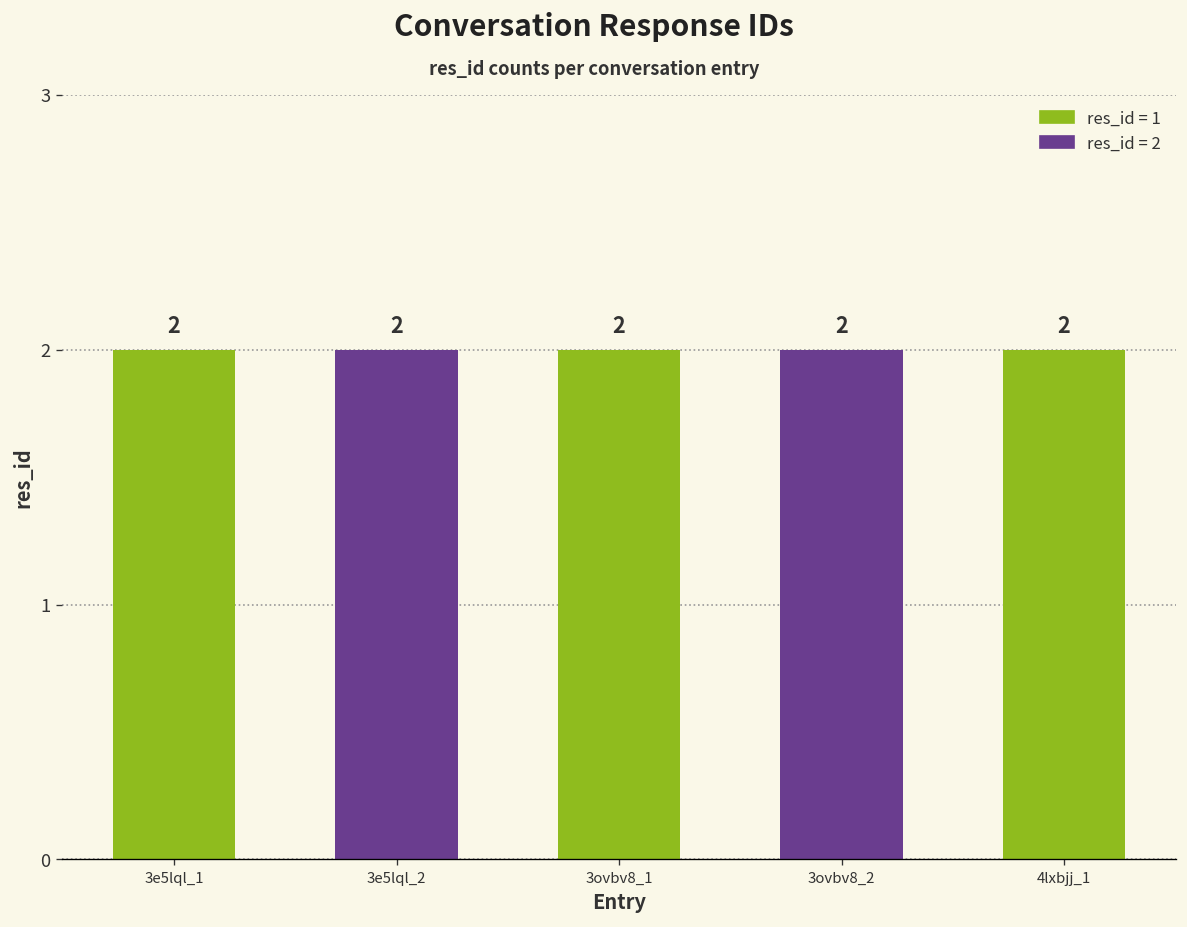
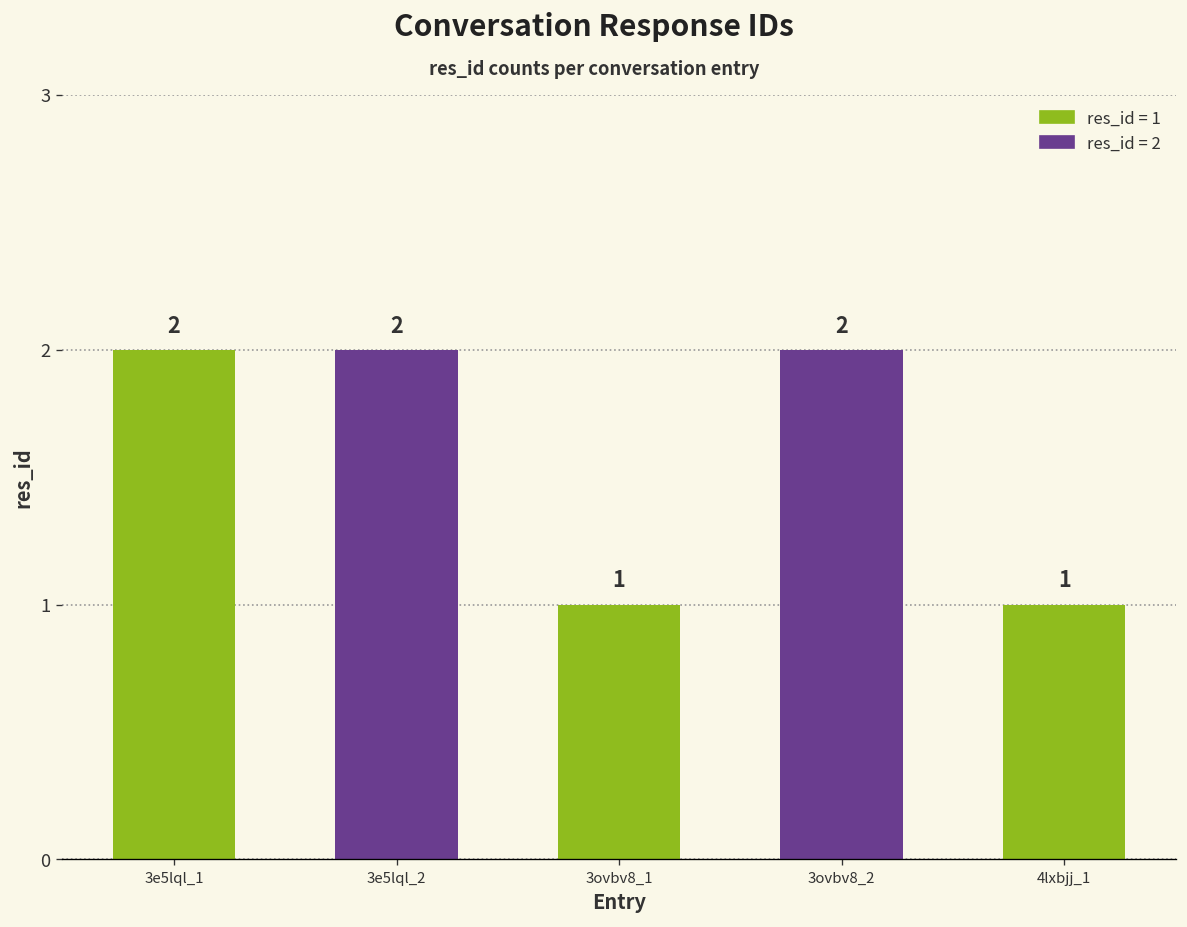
  {
    "3e5lql_1": 2,
    "3e5lql_2": 2,
-   "3ovbv8_1": 2,
+   "3ovbv8_1": 1,
    "3ovbv8_2": 2,
-   "4lxbjj_1": 2
+   "4lxbjj_1": 1
  }
